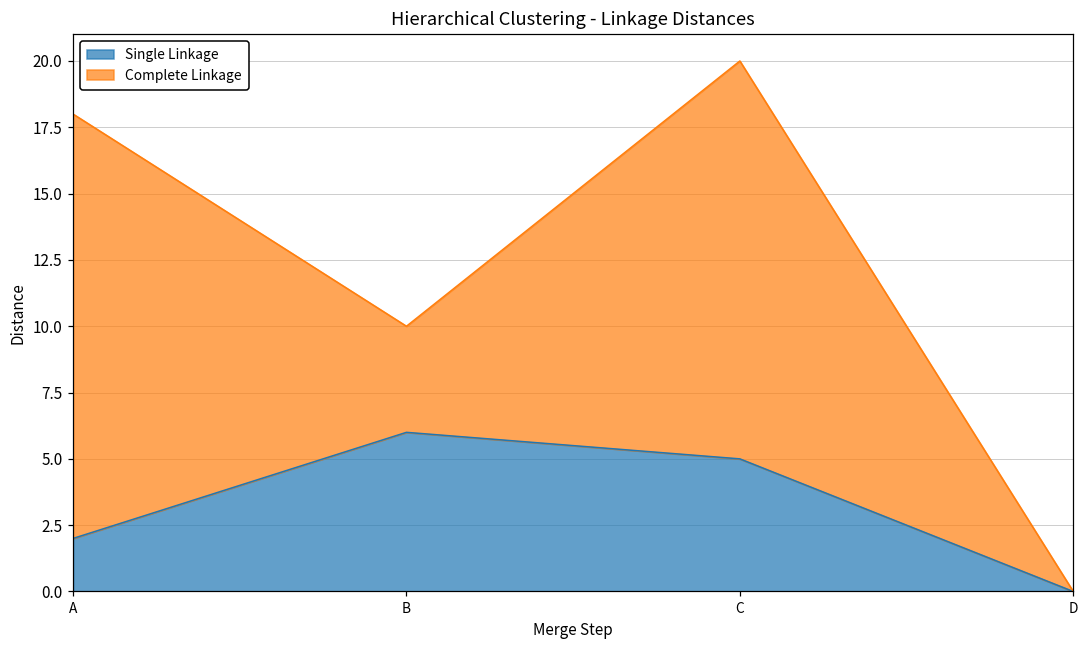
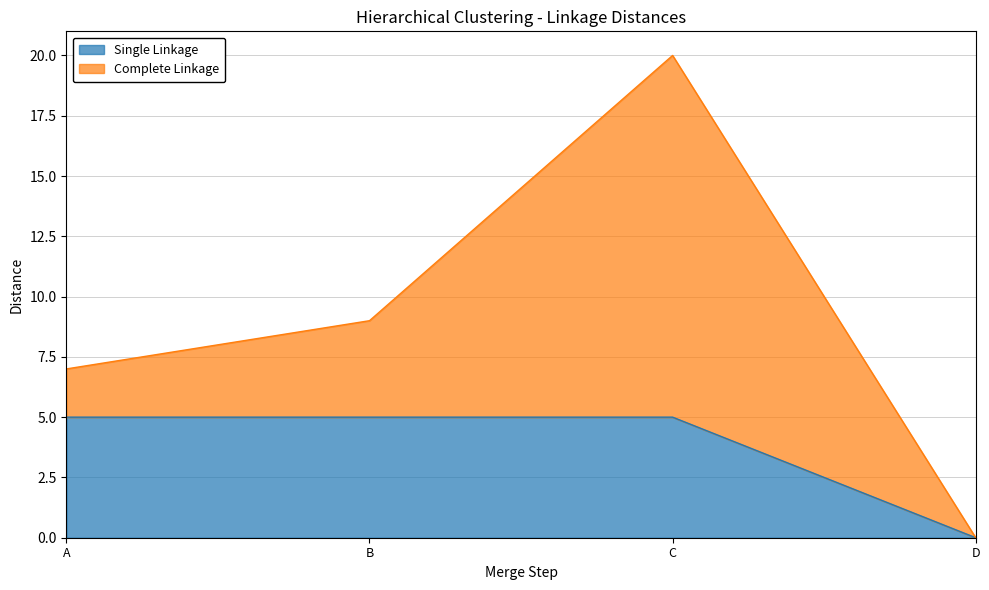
  {
    "Single Linkage": {
-     "A": 2,
-     "B": 6,
+     "A": 5,
+     "B": 5,
      "C": 5
    },
    "Complete Linkage": {
-     "A": 16,
+     "A": 2,
      "B": 4,
      "C": 15
    }
  }
